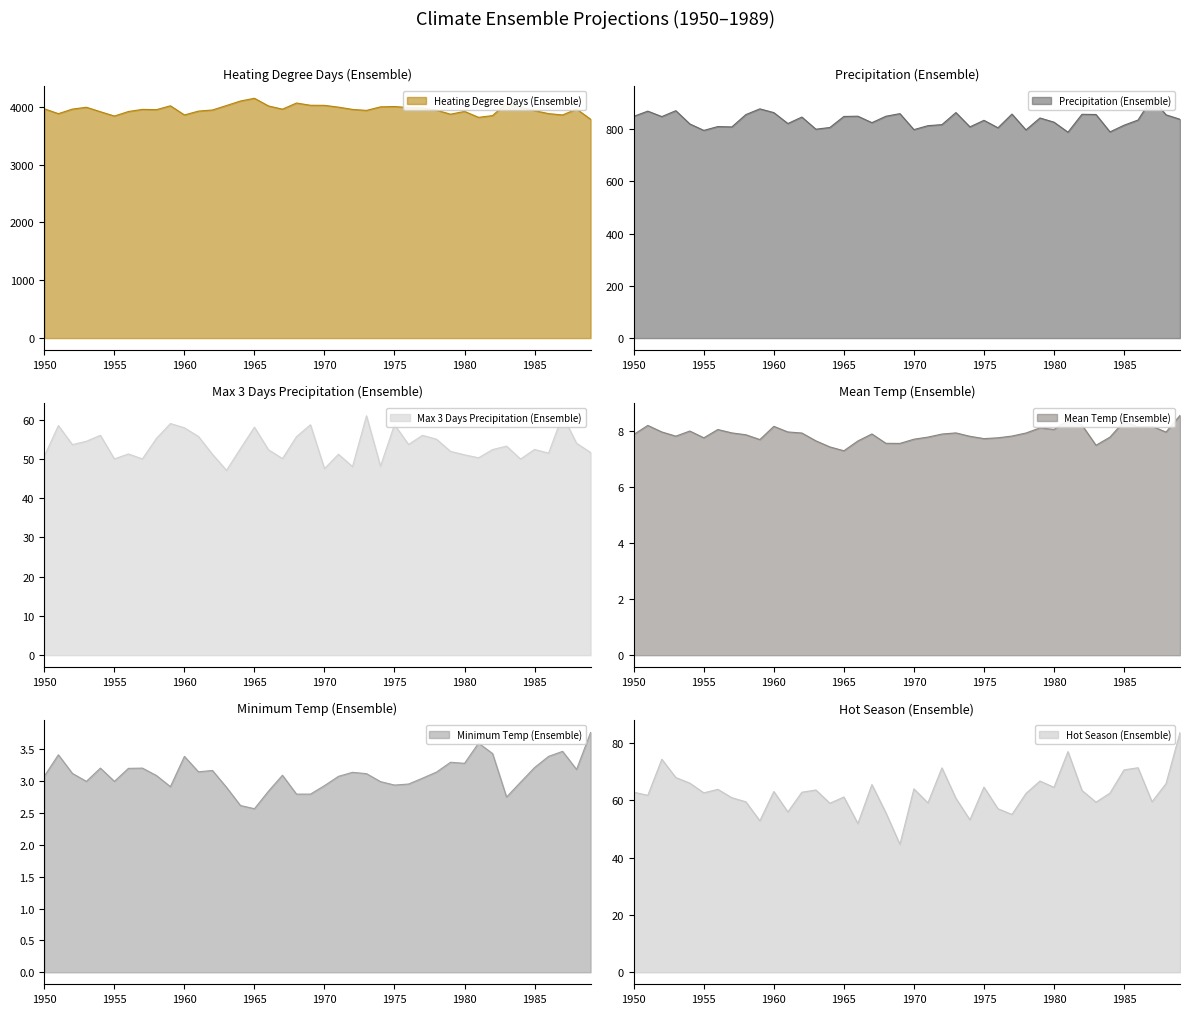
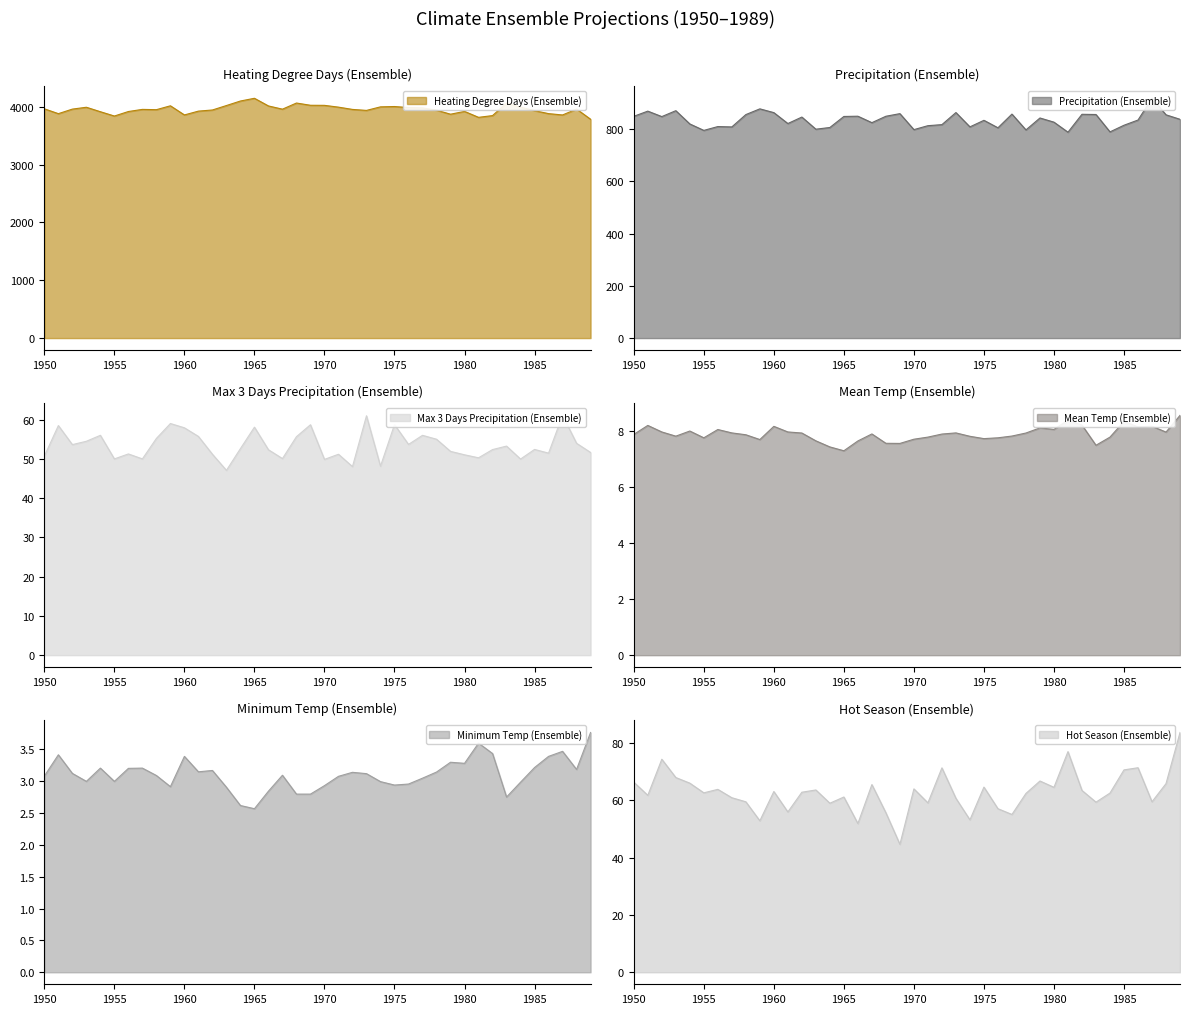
  {
    "Heating Degree Days (Ensemble)": {
      "1950": 4000,
      "1955": 3800,
      "1960": 3900,
      "1965": 4100,
      "1970": 4000,
      "1975": 4000,
      "1980": 3900,
      "1985": 3900
    },
    "Precipitation (Ensemble)": {
      "1950": 850,
      "1955": 800,
      "1960": 860,
      "1965": 850,
      "1970": 800,
      "1975": 830,
      "1980": 830,
      "1985": 820
    },
    "Max 3 Days Precipitation (Ensemble)": {
      "1950": 51,
      "1955": 50,
      "1960": 58,
      "1965": 58,
-     "1970": 48,
+     "1970": 50,
      "1980": 51,
      "1985": 52
    },
    "Mean Temp (Ensemble)": {
      "1950": 7.9,
      "1955": 7.8,
      "1960": 8.2,
      "1965": 7.3,
      "1970": 7.7,
      "1975": 7.7,
      "1980": 8.1
    },
    "Minimum Temp (Ensemble)": {
      "1950": 3.1,
      "1955": 3.0,
      "1960": 3.4,
      "1965": 2.6,
      "1970": 2.9,
      "1975": 2.9,
      "1980": 3.3,
      "1985": 3.2
    },
    "Hot Season (Ensemble)": {
-     "1950": 63,
+     "1950": 66,
      "1955": 63,
      "1960": 63,
      "1965": 61,
      "1970": 64,
      "1975": 65,
      "1980": 65,
      "1985": 71
    }
  }
